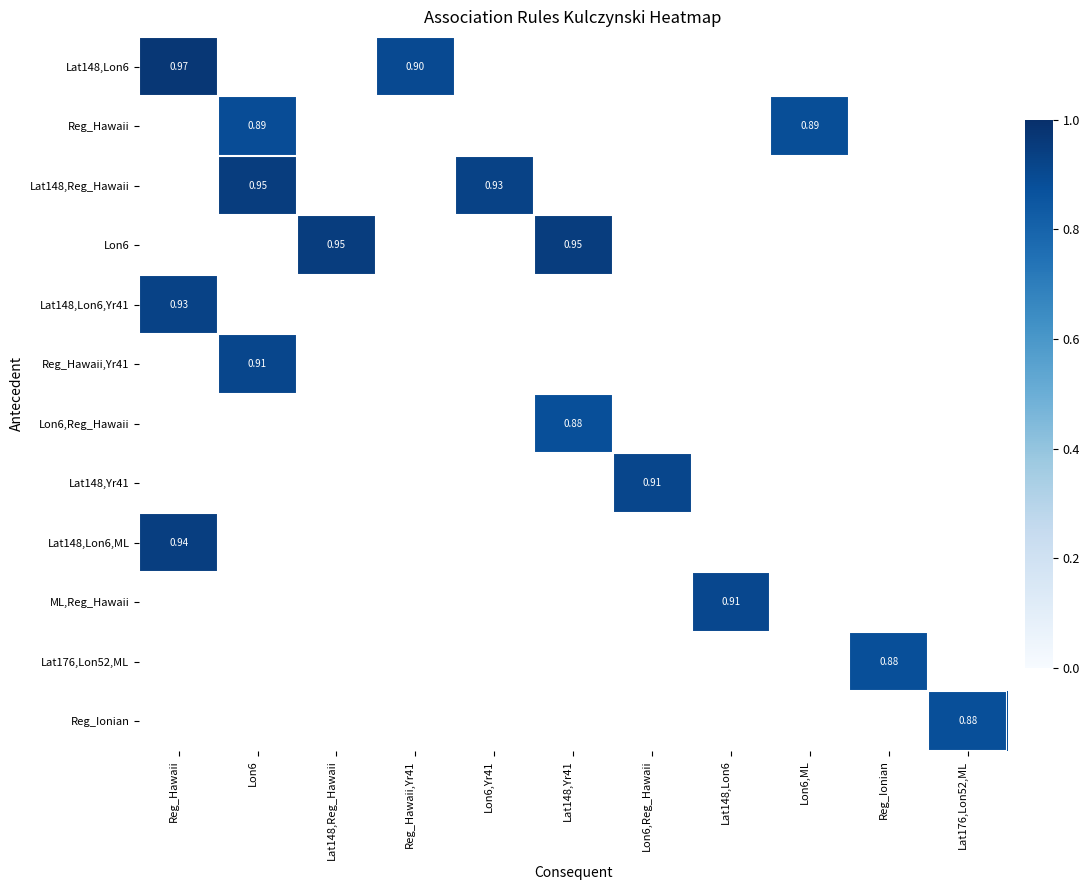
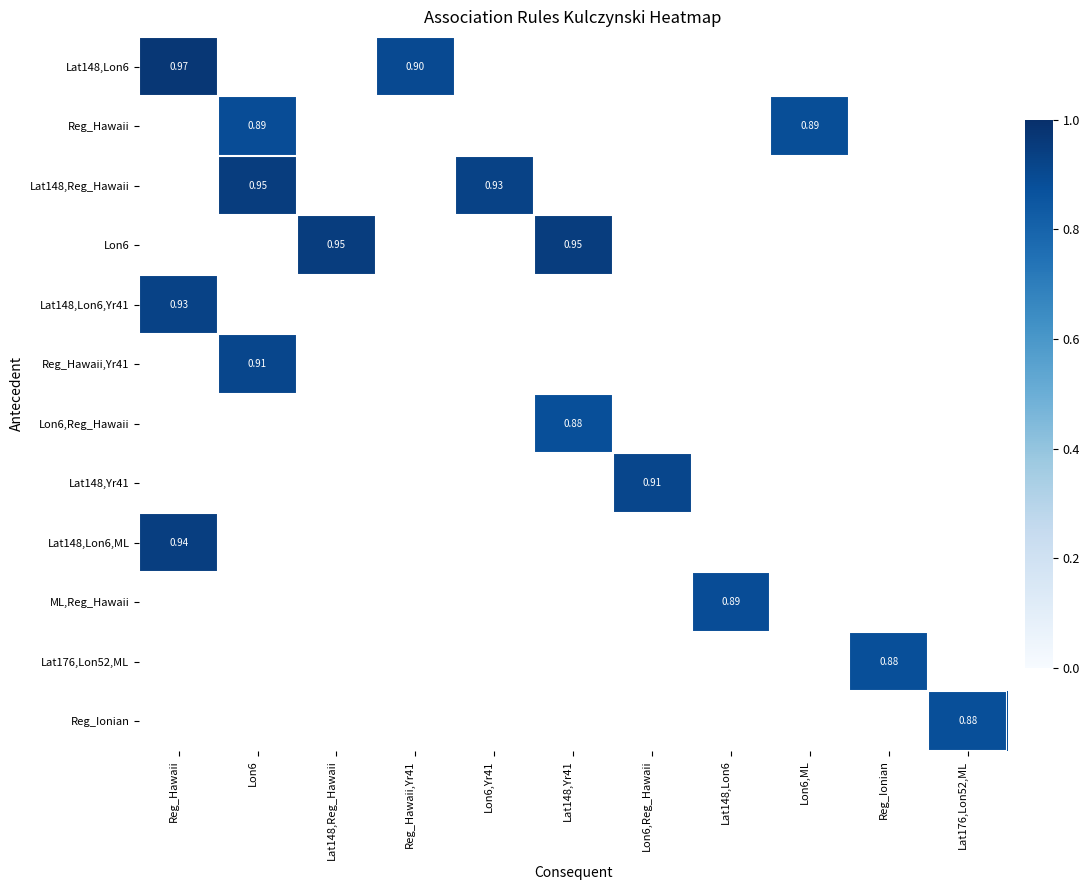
  {
    "Lat148,Lon6": {
      "Reg_Hawaii": 0.97,
      "Reg_Hawaii,Yr41": 0.90
    },
    "Reg_Hawaii": {
      "Lon6": 0.89,
      "Lon6,ML": 0.89
    },
    "Lat148,Reg_Hawaii": {
      "Lon6": 0.95,
      "Lon6,Yr41": 0.93
    },
    "Lon6": {
      "Lat148,Reg_Hawaii": 0.95,
      "Lat148,Yr41": 0.95
    },
    "Lat148,Lon6,Yr41": {
      "Reg_Hawaii": 0.93
    },
    "Reg_Hawaii,Yr41": {
      "Lon6": 0.91
    },
    "Lon6,Reg_Hawaii": {
      "Lat148,Yr41": 0.88
    },
    "Lat148,Yr41": {
      "Lon6,Reg_Hawaii": 0.91
    },
    "Lat148,Lon6,ML": {
      "Reg_Hawaii": 0.94
    },
    "ML,Reg_Hawaii": {
-     "Lat148,Lon6": 0.91
+     "Lat148,Lon6": 0.89
    },
    "Lat176,Lon52,ML": {
      "Reg_Ionian": 0.88
    },
    "Reg_Ionian": {
      "Lat176,Lon52,ML": 0.88
    }
  }
